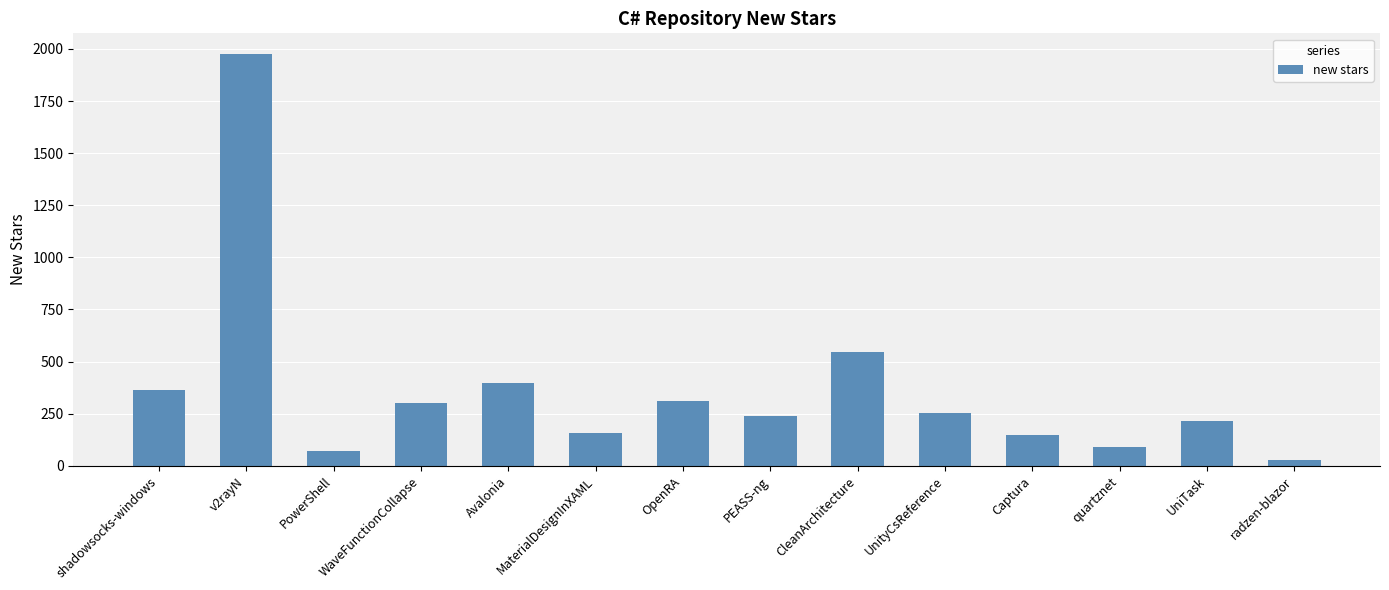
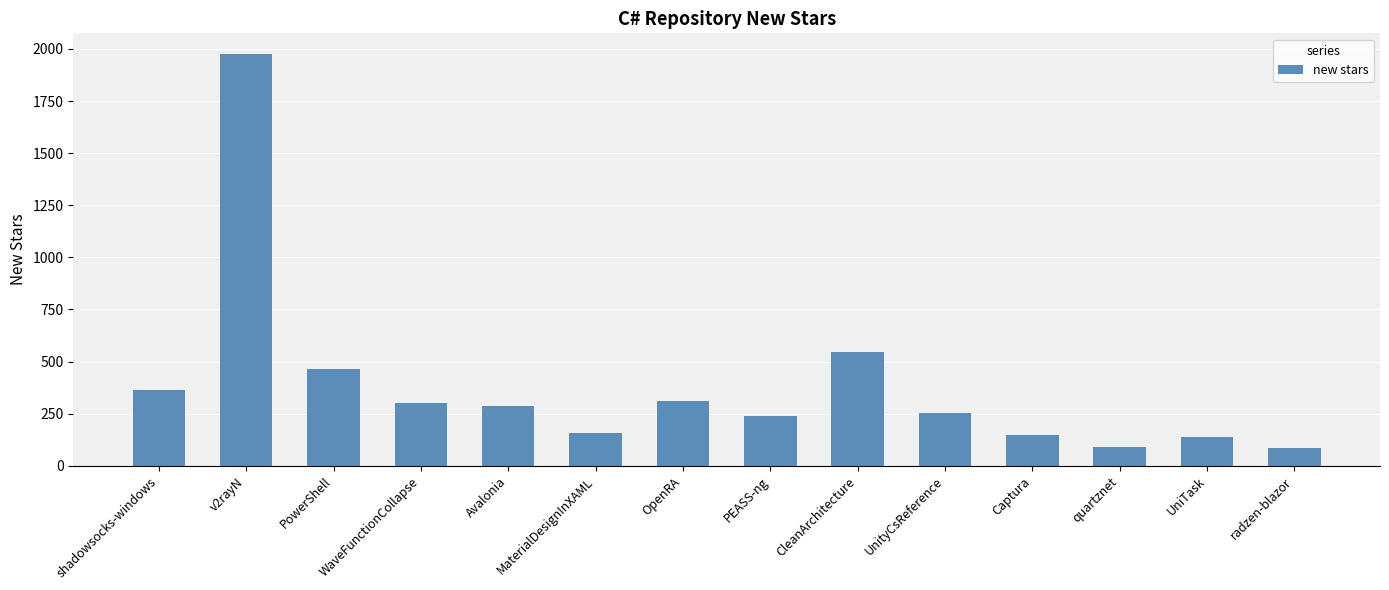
  {
    "shadowsocks-windows": 360,
    "v2rayN": 1980,
-   "PowerShell": 70,
+   "PowerShell": 470,
    "WaveFunctionCollapse": 300,
-   "Avalonia": 400,
+   "Avalonia": 290,
    "MaterialDesignInXAML": 160,
    "OpenRA": 310,
    "PEASS-ng": 240,
    "CleanArchitecture": 550,
    "UnityCsReference": 250,
    "Captura": 150,
    "quartznet": 90,
-   "UniTask": 220,
-   "radzen-blazor": 30
+   "UniTask": 140,
+   "radzen-blazor": 90
  }
